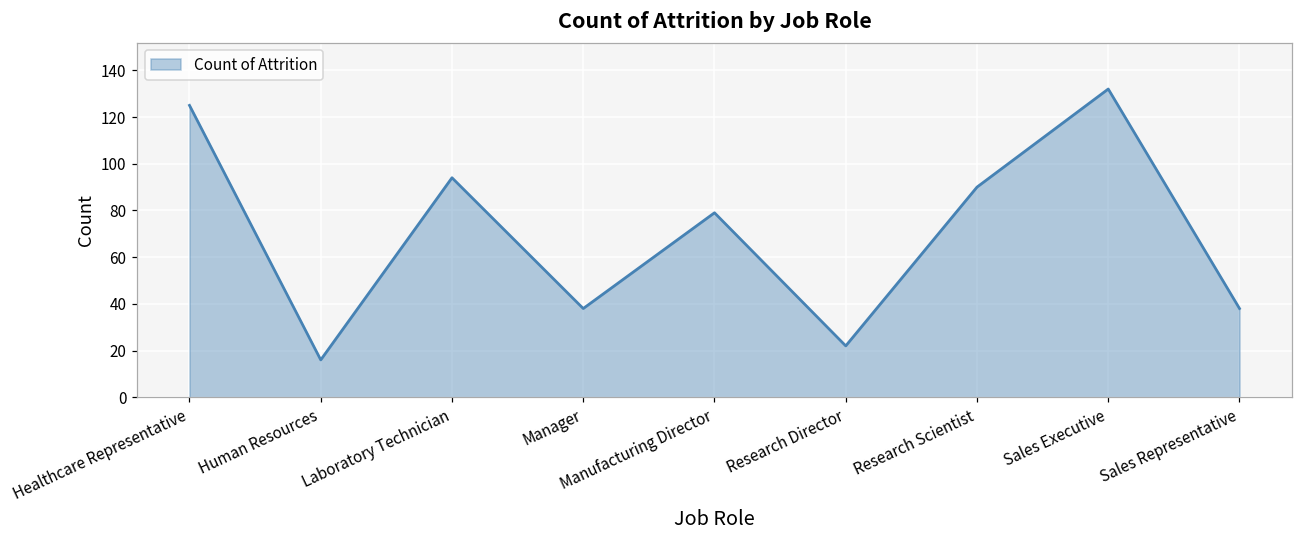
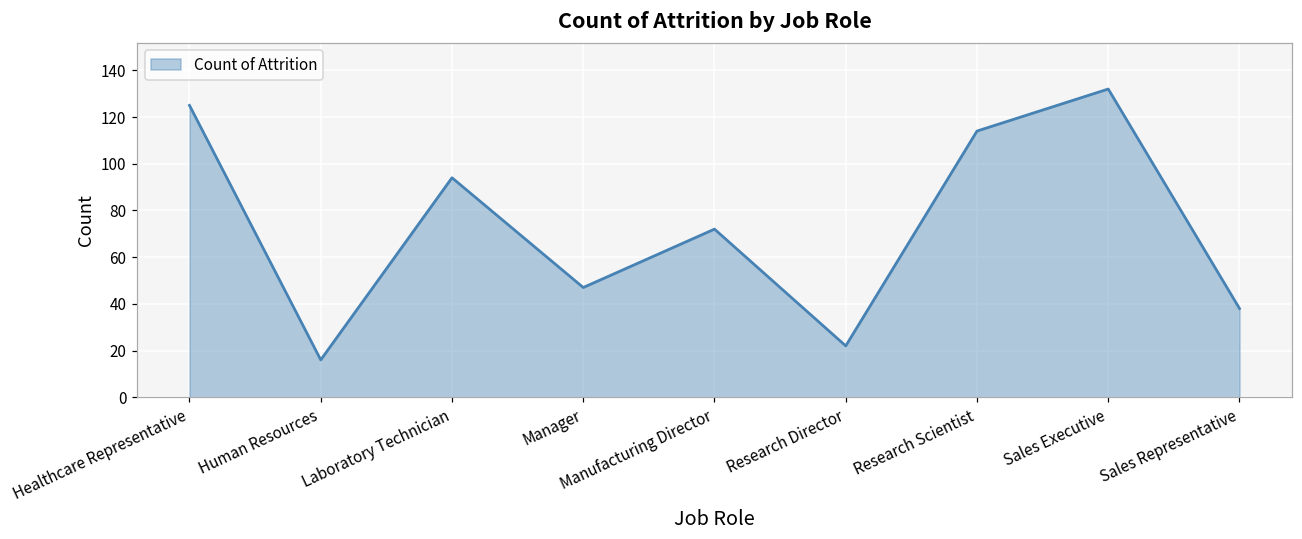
  {
    "Healthcare Representative": 125,
    "Human Resources": 16,
    "Laboratory Technician": 94,
-   "Manager": 38,
-   "Manufacturing Director": 79,
+   "Manager": 47,
+   "Manufacturing Director": 72,
    "Research Director": 22,
-   "Research Scientist": 90,
+   "Research Scientist": 114,
    "Sales Executive": 132,
    "Sales Representative": 38
  }
